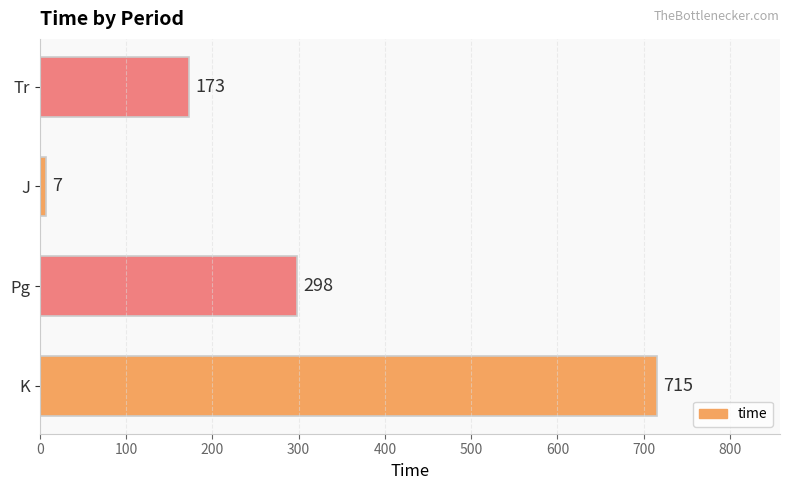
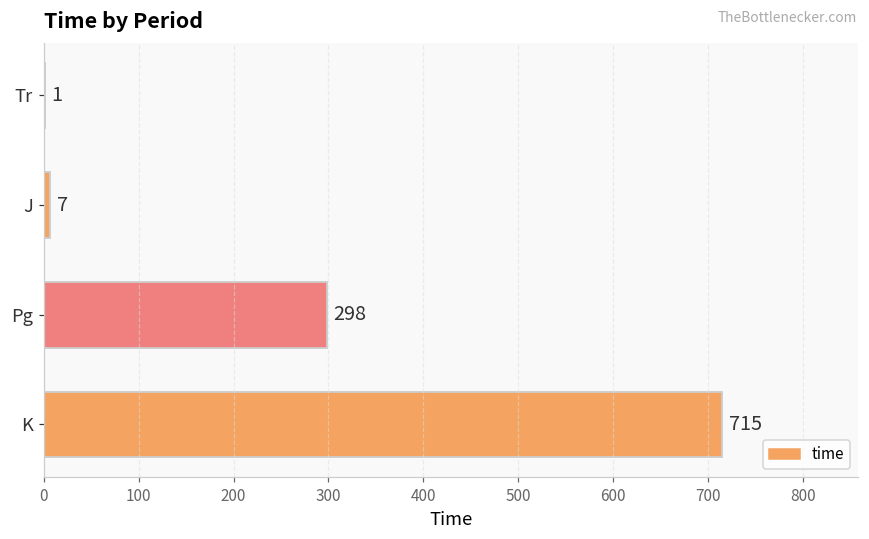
  {
-   "Tr": 173,
+   "Tr": 1,
    "J": 7,
    "Pg": 298,
    "K": 715
  }
